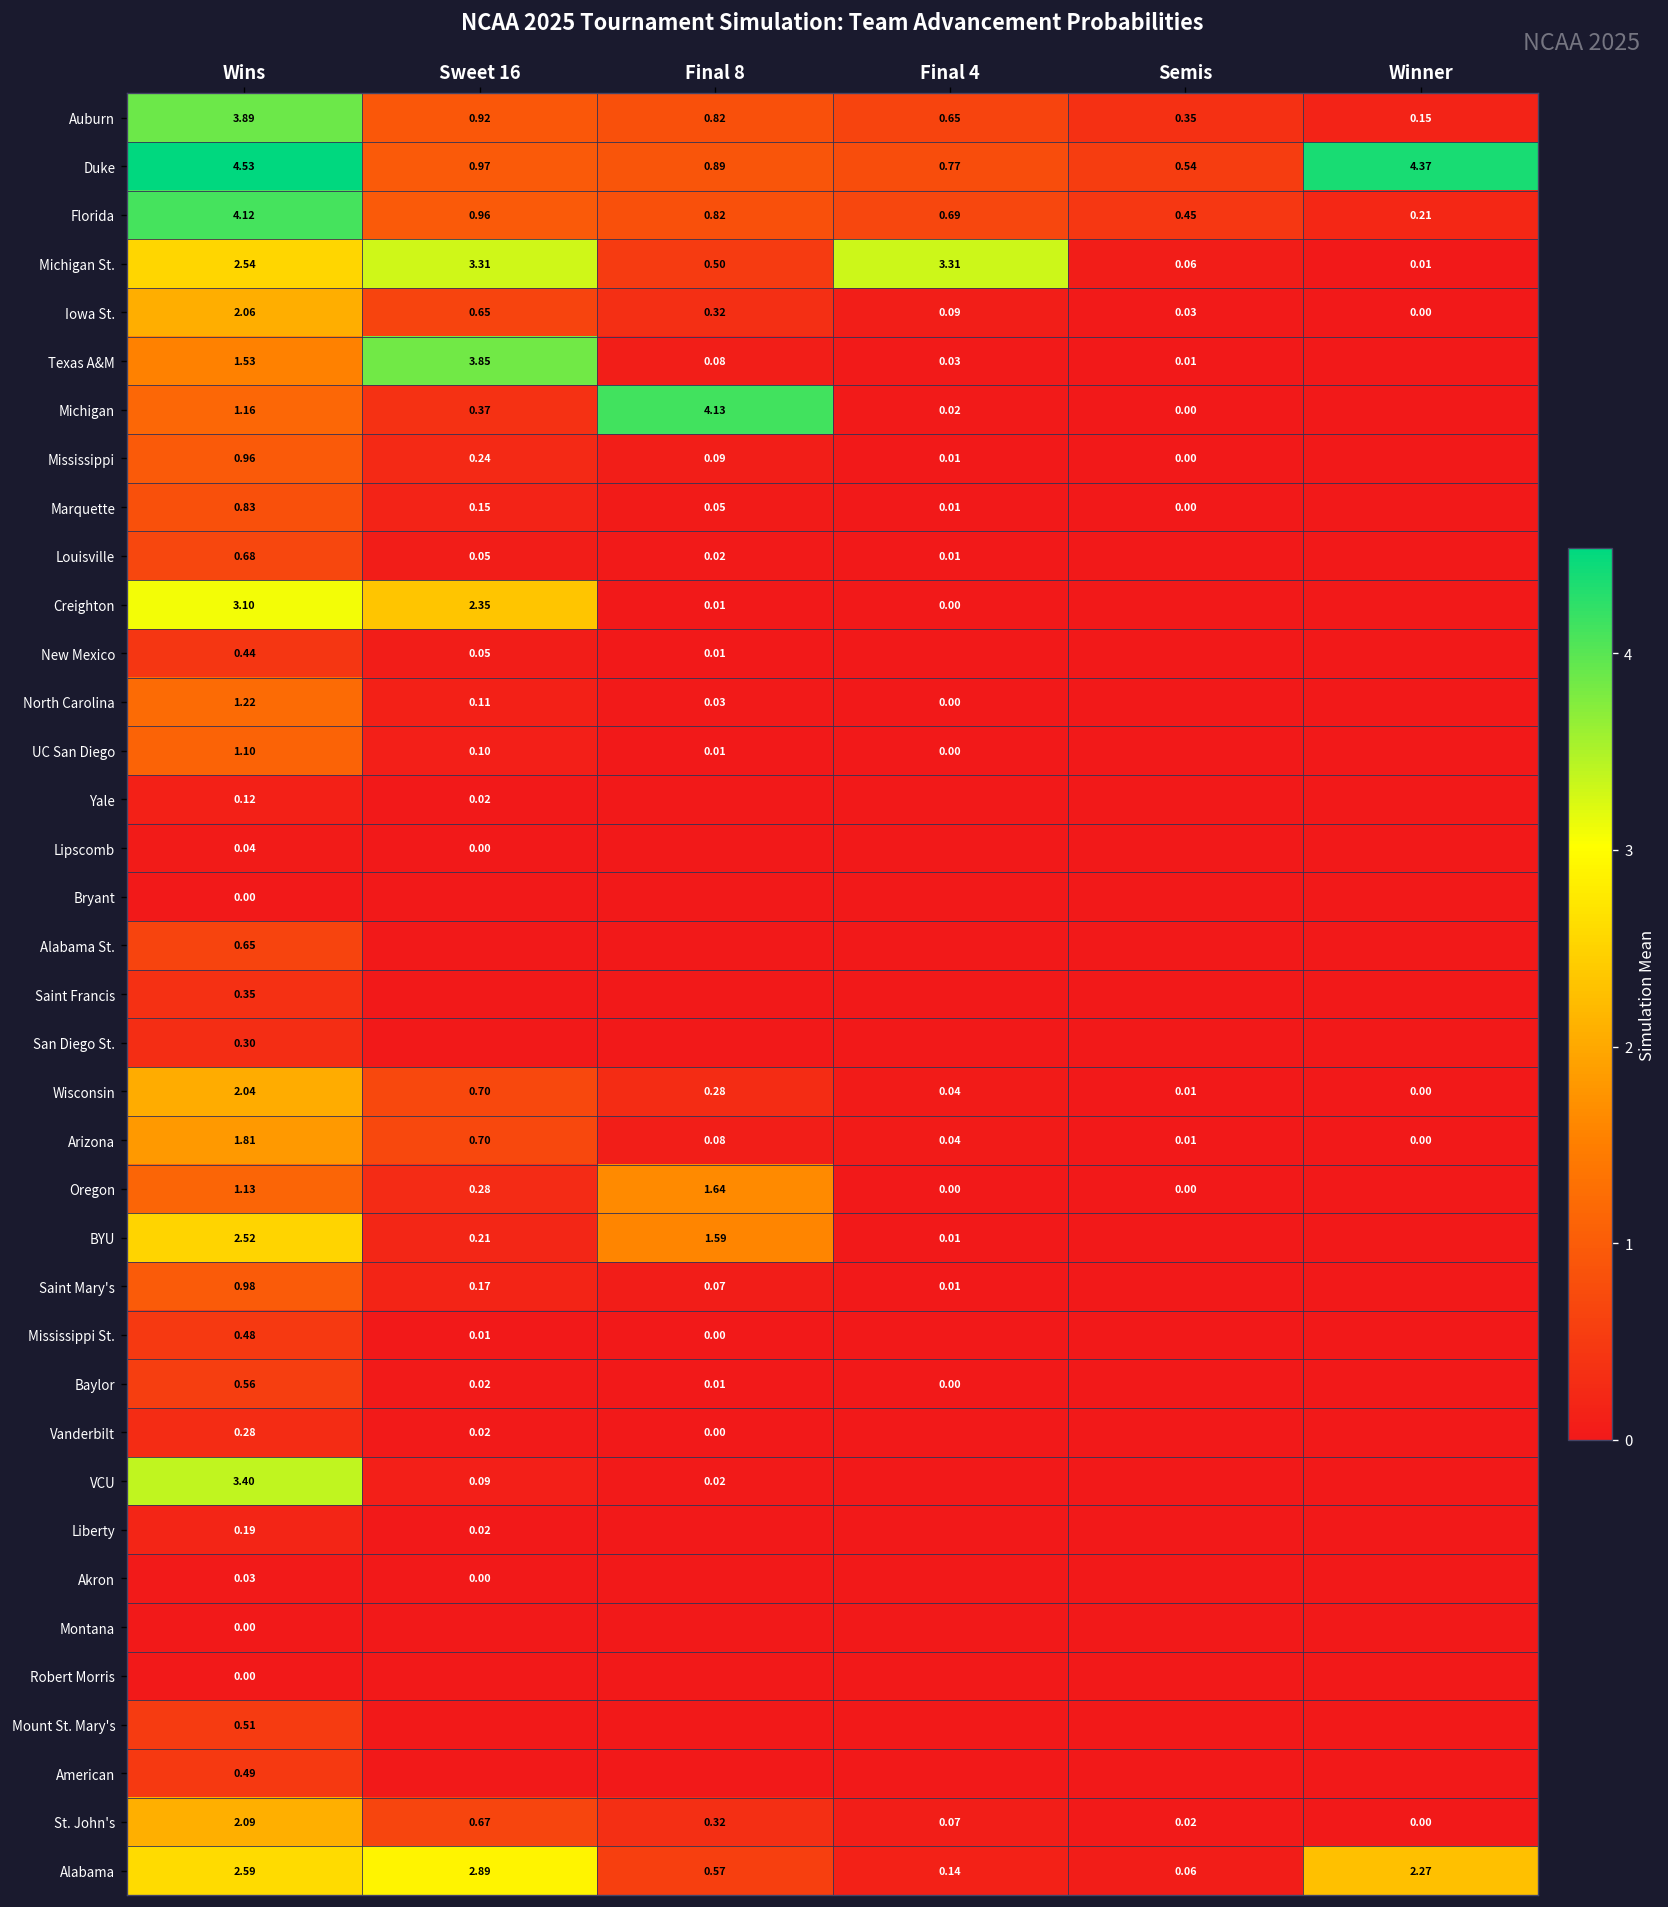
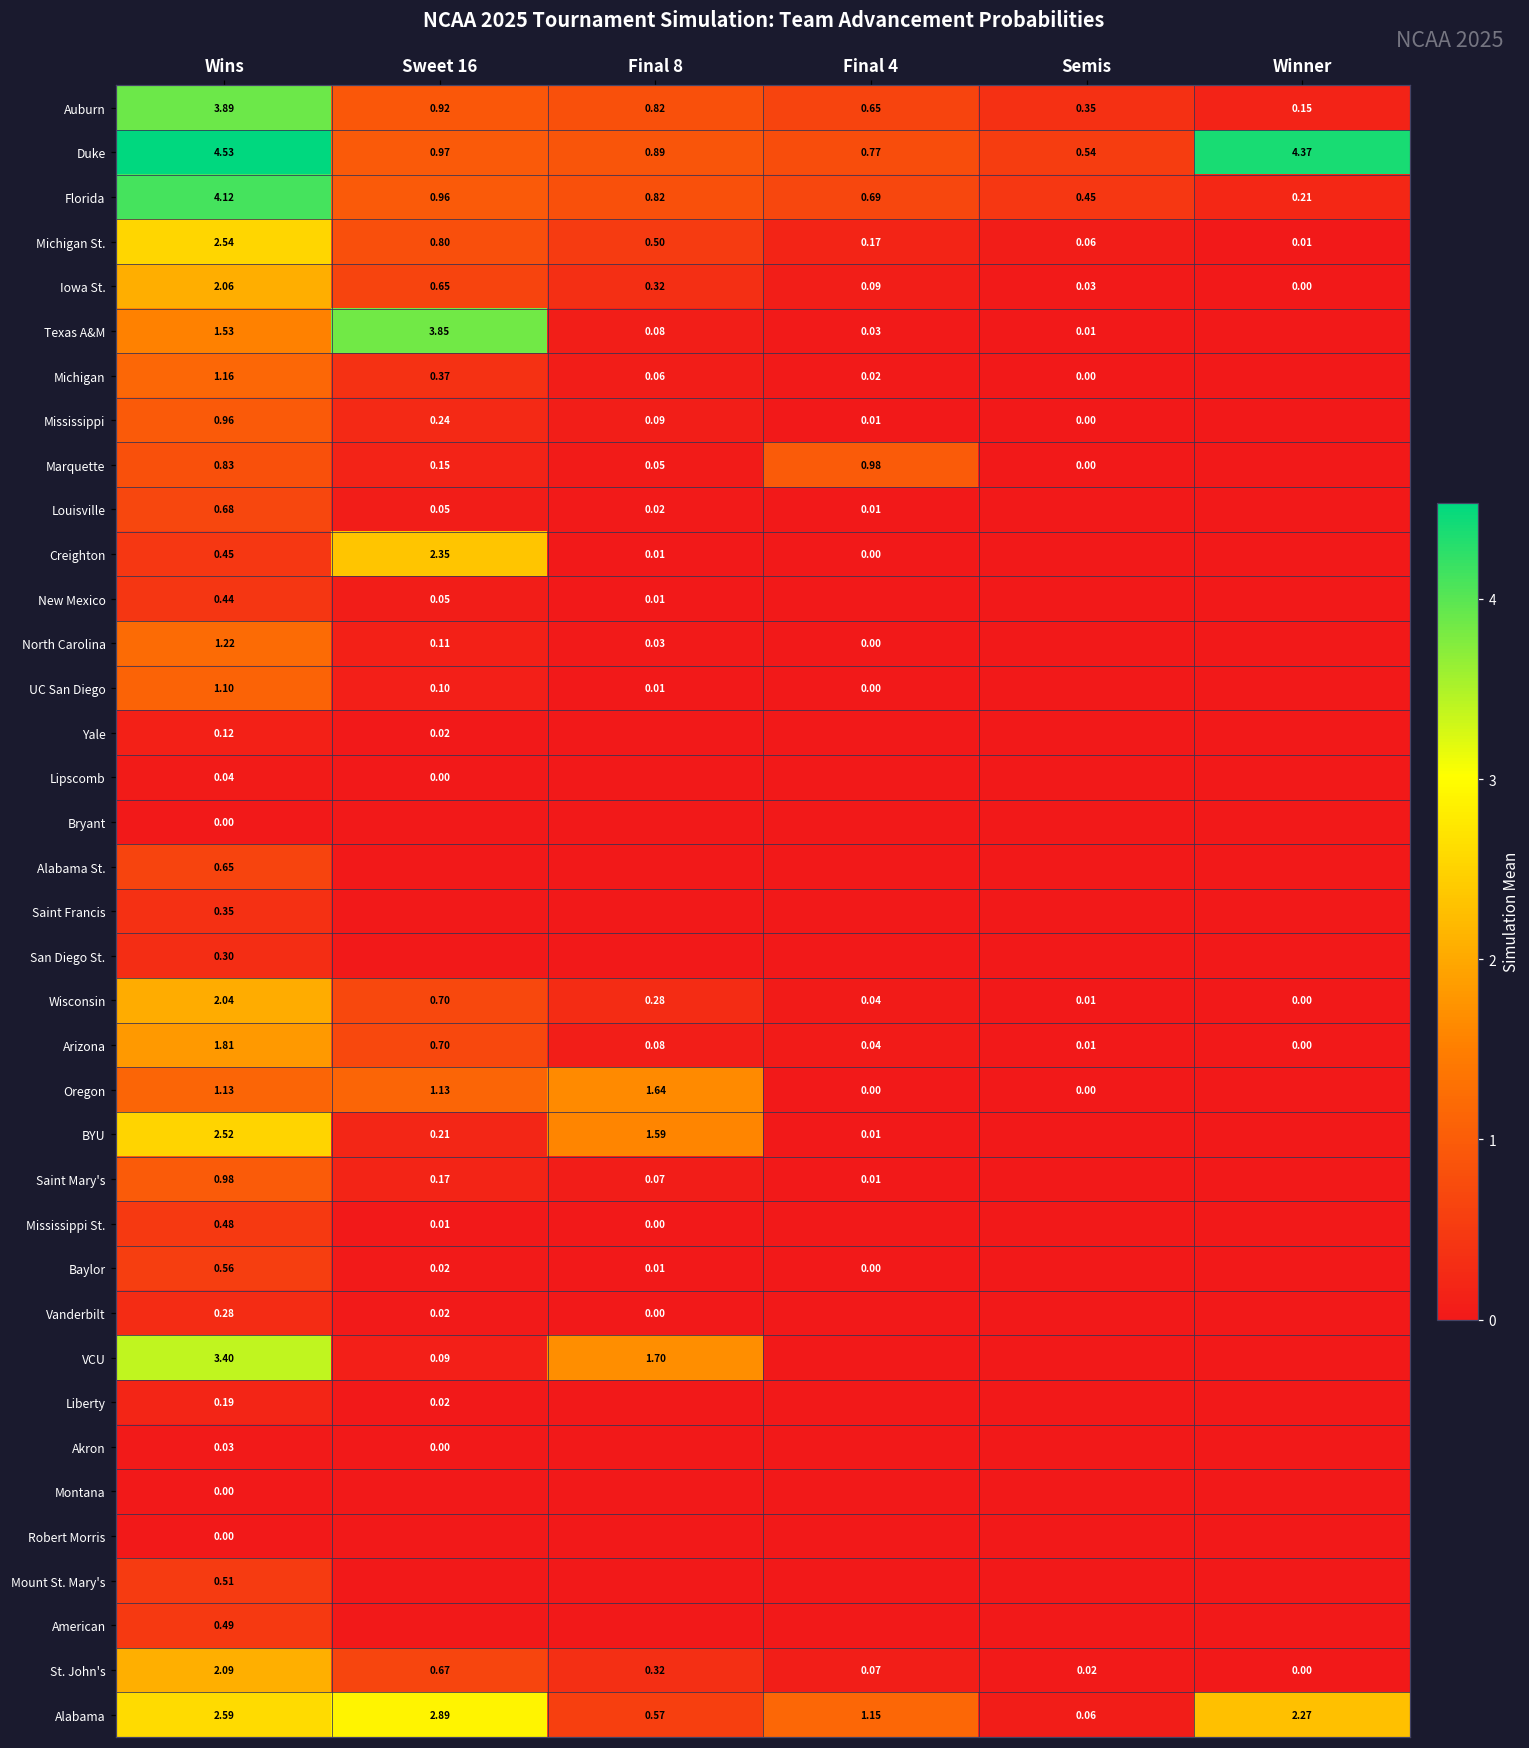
  {
    "Auburn": {
      "Wins": 3.89,
      "Sweet 16": 0.92,
      "Final 8": 0.82,
      "Final 4": 0.65,
      "Semis": 0.35,
      "Winner": 0.15
    },
    "Duke": {
      "Wins": 4.53,
      "Sweet 16": 0.97,
      "Final 8": 0.89,
      "Final 4": 0.77,
      "Semis": 0.54,
      "Winner": 4.37
    },
    "Florida": {
      "Wins": 4.12,
      "Sweet 16": 0.96,
      "Final 8": 0.82,
      "Final 4": 0.69,
      "Semis": 0.45,
      "Winner": 0.21
    },
    "Michigan St.": {
      "Wins": 2.54,
-     "Sweet 16": 3.31,
+     "Sweet 16": 0.80,
      "Final 8": 0.50,
-     "Final 4": 3.31,
+     "Final 4": 0.17,
      "Semis": 0.06,
      "Winner": 0.01
    },
    "Iowa St.": {
      "Wins": 2.06,
      "Sweet 16": 0.65,
      "Final 8": 0.32,
      "Final 4": 0.09,
      "Semis": 0.03,
      "Winner": 0.00
    },
    "Texas A&M": {
      "Wins": 1.53,
      "Sweet 16": 3.85,
      "Final 8": 0.08,
      "Final 4": 0.03,
      "Semis": 0.01
    },
    "Michigan": {
      "Wins": 1.16,
      "Sweet 16": 0.37,
-     "Final 8": 4.13,
+     "Final 8": 0.06,
      "Final 4": 0.02,
      "Semis": 0.00
    },
    "Mississippi": {
      "Wins": 0.96,
      "Sweet 16": 0.24,
      "Final 8": 0.09,
      "Final 4": 0.01,
      "Semis": 0.00
    },
    "Marquette": {
      "Wins": 0.83,
      "Sweet 16": 0.15,
      "Final 8": 0.05,
-     "Final 4": 0.01,
+     "Final 4": 0.98,
      "Semis": 0.00
    },
    "Louisville": {
      "Wins": 0.68,
      "Sweet 16": 0.05,
      "Final 8": 0.02,
      "Final 4": 0.01
    },
    "Creighton": {
-     "Wins": 3.10,
+     "Wins": 0.45,
      "Sweet 16": 2.35,
      "Final 8": 0.01,
      "Final 4": 0.00
    },
    "New Mexico": {
      "Wins": 0.44,
      "Sweet 16": 0.05,
      "Final 8": 0.01
    },
    "North Carolina": {
      "Wins": 1.22,
      "Sweet 16": 0.11,
      "Final 8": 0.03,
      "Final 4": 0.00
    },
    "UC San Diego": {
      "Wins": 1.10,
      "Sweet 16": 0.10,
      "Final 8": 0.01,
      "Final 4": 0.00
    },
    "Yale": {
      "Wins": 0.12,
      "Sweet 16": 0.02
    },
    "Lipscomb": {
      "Wins": 0.04,
      "Sweet 16": 0.00
    },
    "Bryant": {
      "Wins": 0.00
    },
    "Alabama St.": {
      "Wins": 0.65
    },
    "Saint Francis": {
      "Wins": 0.35
    },
    "San Diego St.": {
      "Wins": 0.30
    },
    "Wisconsin": {
      "Wins": 2.04,
      "Sweet 16": 0.70,
      "Final 8": 0.28,
      "Final 4": 0.04,
      "Semis": 0.01,
      "Winner": 0.00
    },
    "Arizona": {
      "Wins": 1.81,
      "Sweet 16": 0.70,
      "Final 8": 0.08,
      "Final 4": 0.04,
      "Semis": 0.01,
      "Winner": 0.00
    },
    "Oregon": {
      "Wins": 1.13,
-     "Sweet 16": 0.28,
+     "Sweet 16": 1.13,
      "Final 8": 1.64,
      "Final 4": 0.00,
      "Semis": 0.00
    },
    "BYU": {
      "Wins": 2.52,
      "Sweet 16": 0.21,
      "Final 8": 1.59,
      "Final 4": 0.01
    },
    "Saint Mary's": {
      "Wins": 0.98,
      "Sweet 16": 0.17,
      "Final 8": 0.07,
      "Final 4": 0.01
    },
    "Mississippi St.": {
      "Wins": 0.48,
      "Sweet 16": 0.01,
      "Final 8": 0.00
    },
    "Baylor": {
      "Wins": 0.56,
      "Sweet 16": 0.02,
      "Final 8": 0.01,
      "Final 4": 0.00
    },
    "Vanderbilt": {
      "Wins": 0.28,
      "Sweet 16": 0.02,
      "Final 8": 0.00
    },
    "VCU": {
      "Wins": 3.40,
      "Sweet 16": 0.09,
-     "Final 8": 0.02
+     "Final 8": 1.70
    },
    "Liberty": {
      "Wins": 0.19,
      "Sweet 16": 0.02
    },
    "Akron": {
      "Wins": 0.03,
      "Sweet 16": 0.00
    },
    "Montana": {
      "Wins": 0.00
    },
    "Robert Morris": {
      "Wins": 0.00
    },
    "Mount St. Mary's": {
      "Wins": 0.51
    },
    "American": {
      "Wins": 0.49
    },
    "St. John's": {
      "Wins": 2.09,
      "Sweet 16": 0.67,
      "Final 8": 0.32,
      "Final 4": 0.07,
      "Semis": 0.02,
      "Winner": 0.00
    },
    "Alabama": {
      "Wins": 2.59,
      "Sweet 16": 2.89,
      "Final 8": 0.57,
-     "Final 4": 0.14,
+     "Final 4": 1.15,
      "Semis": 0.06,
      "Winner": 2.27
    }
  }
